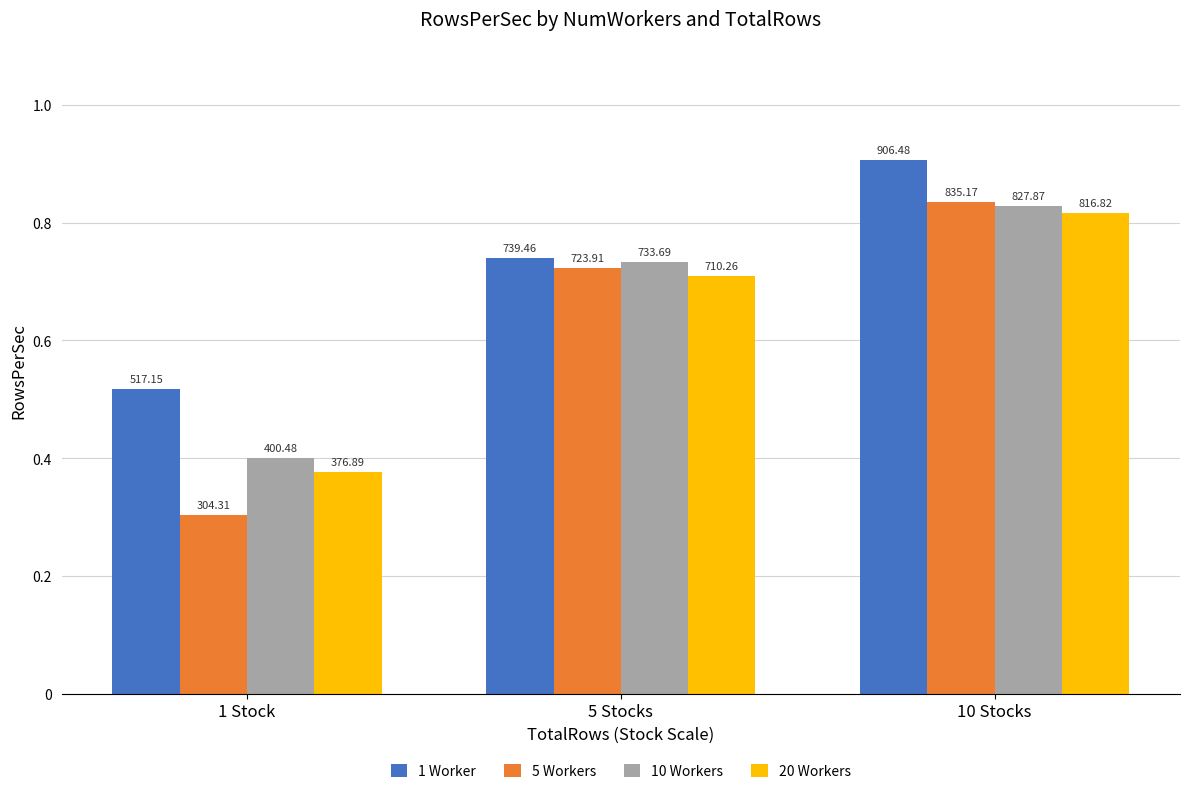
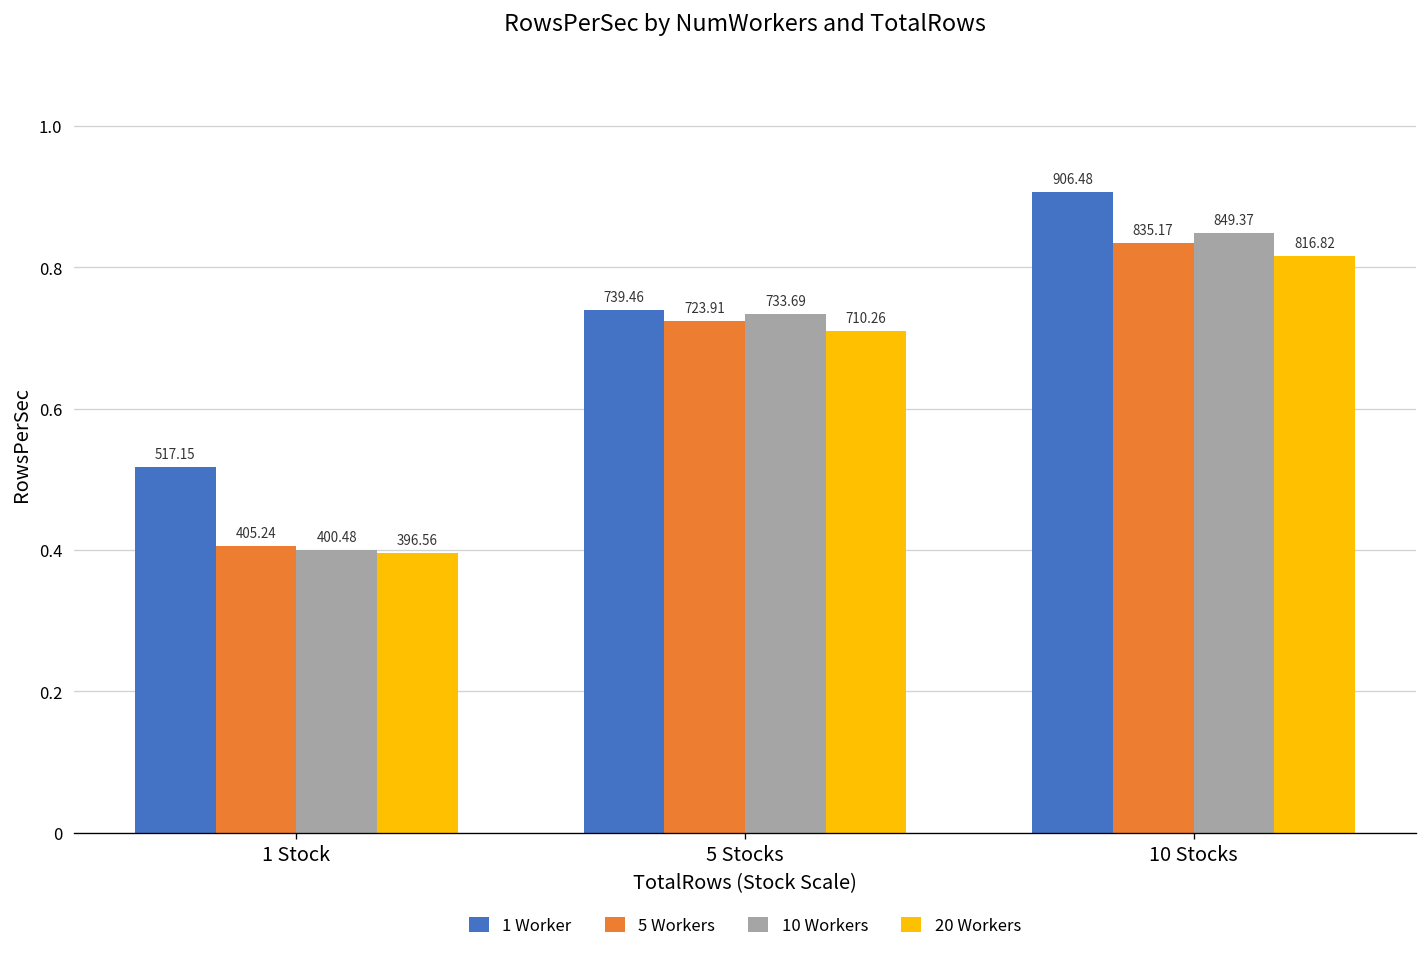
  {
    "1 Worker": {
      "1 Stock": 517.15,
      "5 Stocks": 739.46,
      "10 Stocks": 906.48
    },
    "5 Workers": {
-     "1 Stock": 304.31,
+     "1 Stock": 405.24,
      "5 Stocks": 723.91,
      "10 Stocks": 835.17
    },
    "10 Workers": {
      "1 Stock": 400.48,
      "5 Stocks": 733.69,
-     "10 Stocks": 827.87
+     "10 Stocks": 849.37
    },
    "20 Workers": {
-     "1 Stock": 376.89,
+     "1 Stock": 396.56,
      "5 Stocks": 710.26,
      "10 Stocks": 816.82
    }
  }
